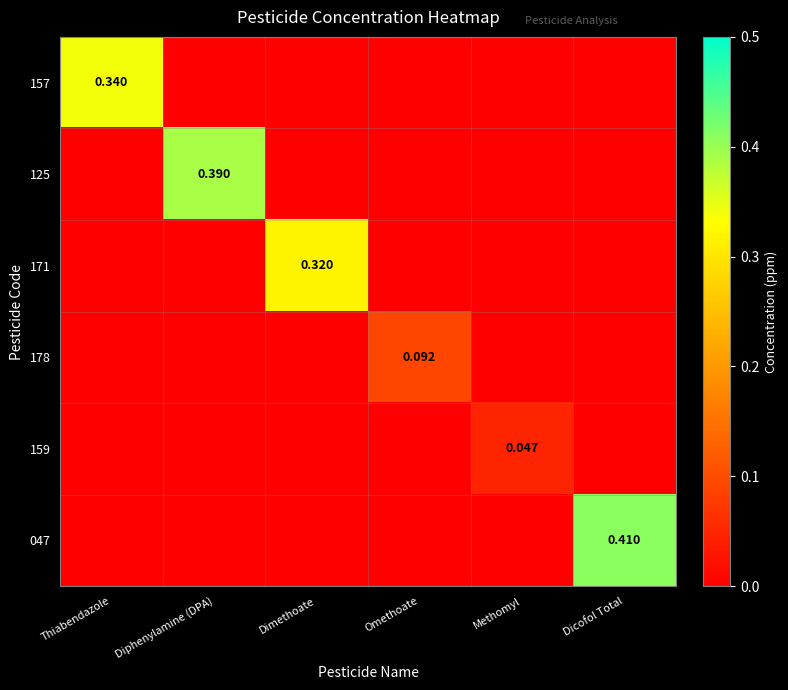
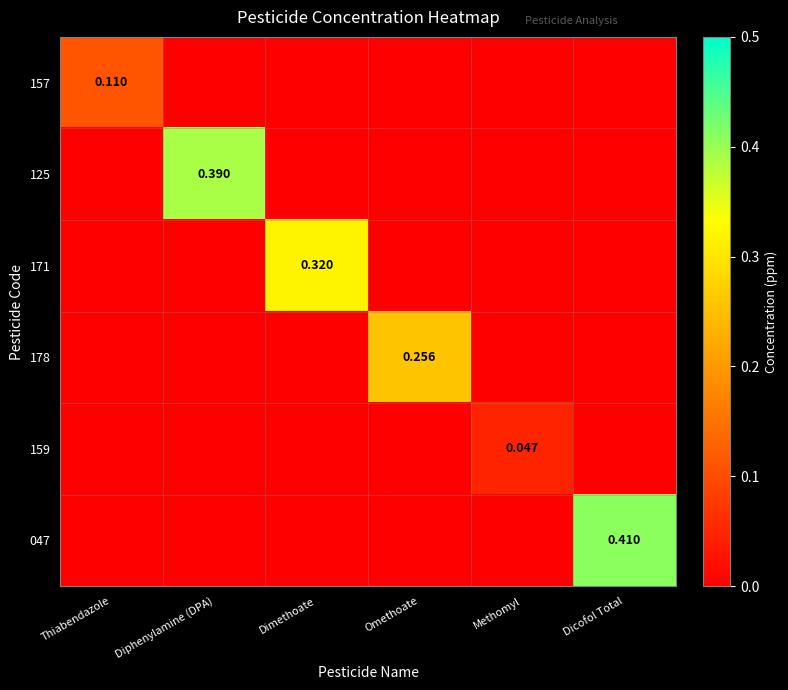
  {
    "157": {
-     "Thiabendazole": 0.340
+     "Thiabendazole": 0.110
    },
    "125": {
      "Diphenylamine (DPA)": 0.390
    },
    "171": {
      "Dimethoate": 0.320
    },
    "178": {
-     "Omethoate": 0.092
+     "Omethoate": 0.256
    },
    "159": {
      "Methomyl": 0.047
    },
    "047": {
      "Dicofol Total": 0.410
    }
  }
